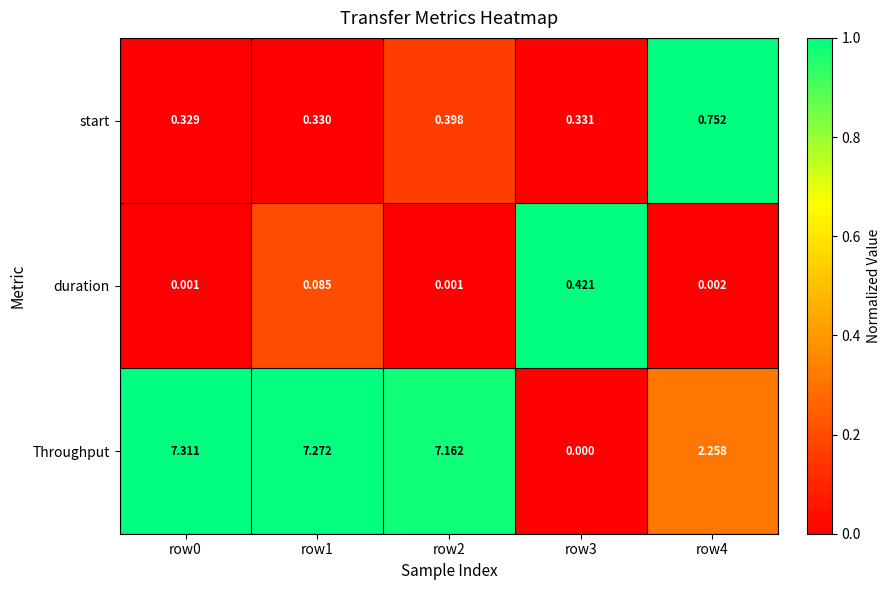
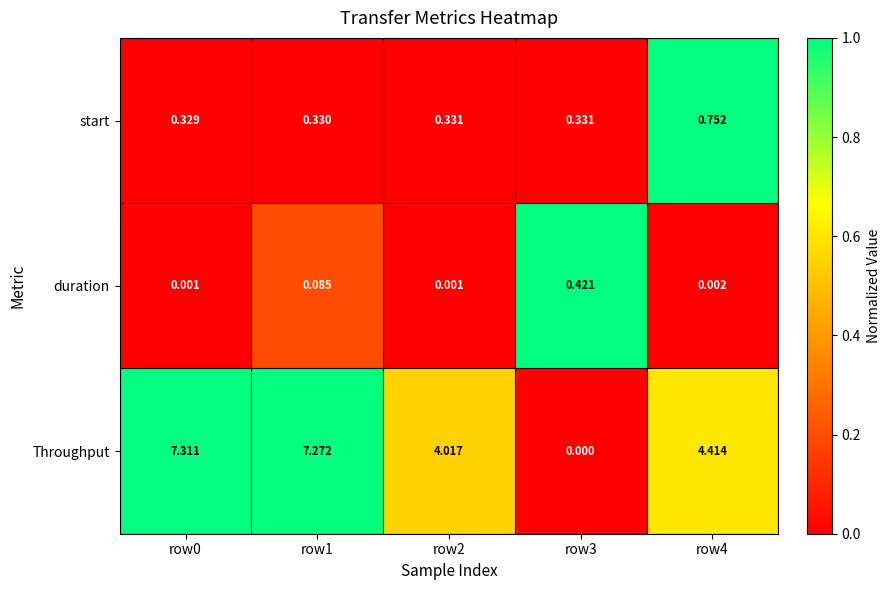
  {
    "start": {
      "row0": 0.329,
      "row1": 0.330,
-     "row2": 0.398,
+     "row2": 0.331,
      "row3": 0.331,
      "row4": 0.752
    },
    "duration": {
      "row0": 0.001,
      "row1": 0.085,
      "row2": 0.001,
      "row3": 0.421,
      "row4": 0.002
    },
    "Throughput": {
      "row0": 7.311,
      "row1": 7.272,
-     "row2": 7.162,
+     "row2": 4.017,
      "row3": 0.000,
-     "row4": 2.258
+     "row4": 4.414
    }
  }
